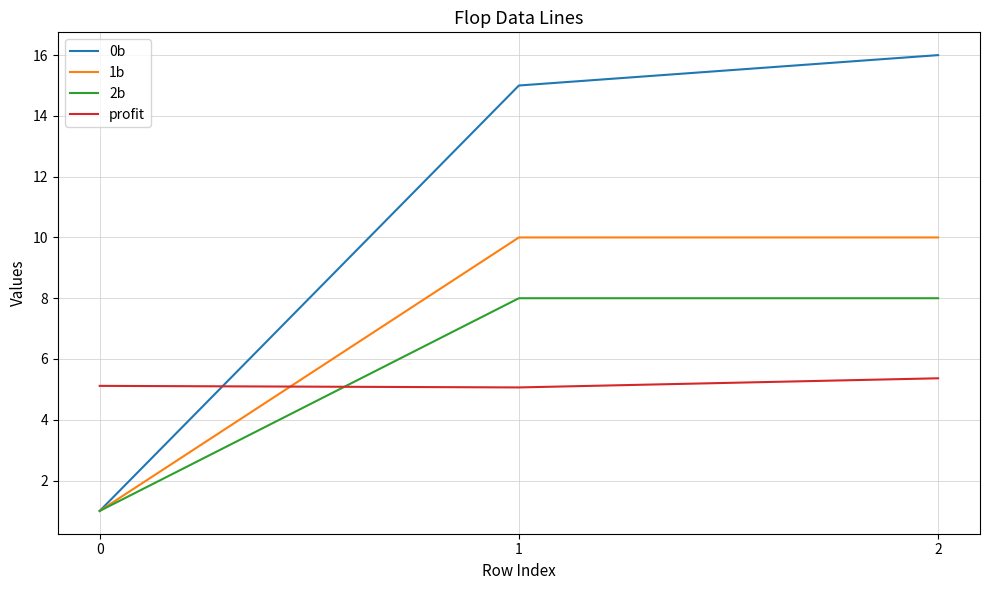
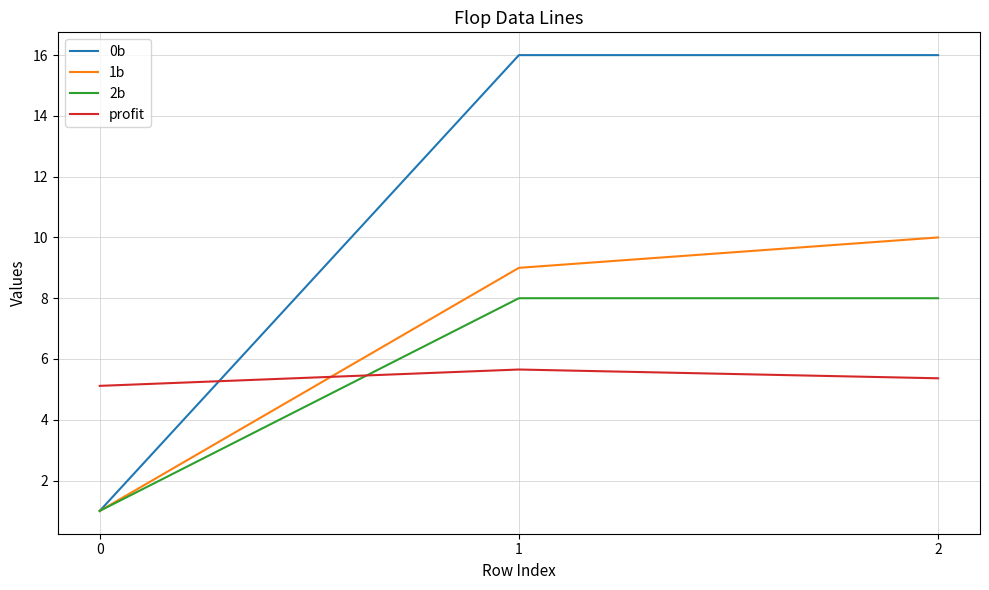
  {
    "0b": {
-     "1": 15,
+     "1": 16,
      "2": 16
    },
    "1b": {
-     "1": 10,
+     "1": 9,
      "2": 10
    },
    "2b": {
      "1": 8.0,
      "2": 8.0
    },
    "profit": {
      "0": 5.1,
-     "1": 5.1,
+     "1": 5.7,
      "2": 5.4
    }
  }
